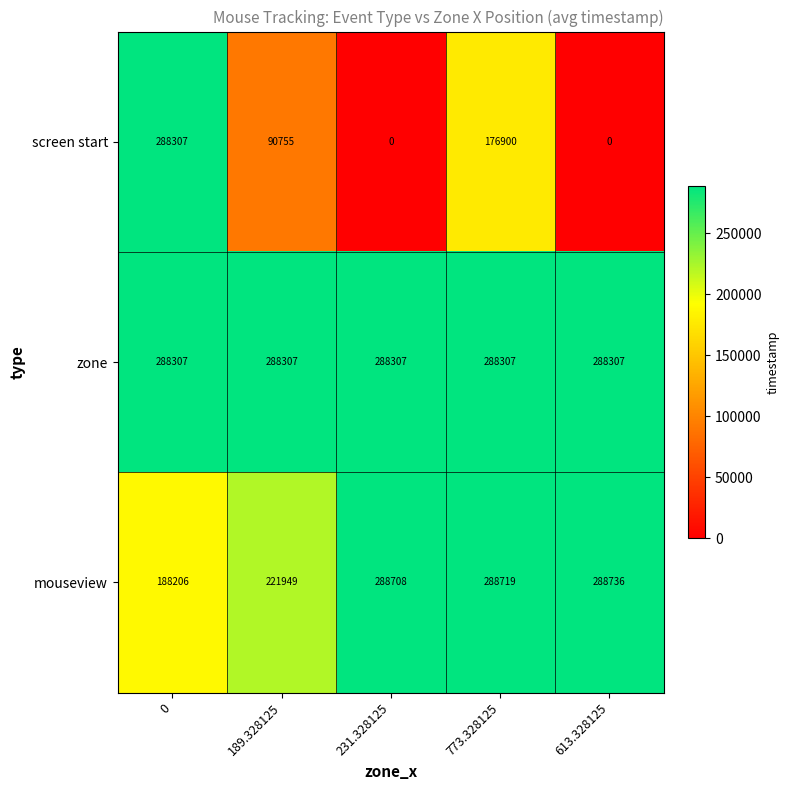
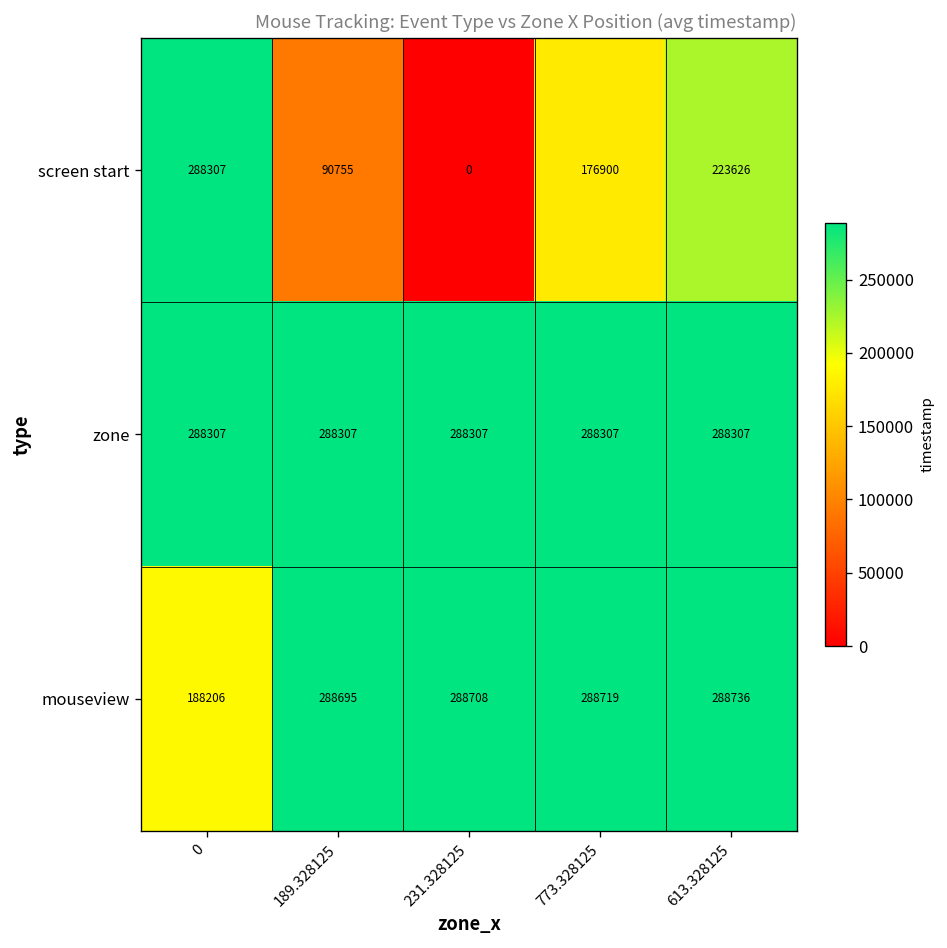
  {
    "screen start": {
      "0": 288307,
      "189.328125": 90755,
      "231.328125": 0,
      "773.328125": 176900,
-     "613.328125": 0
+     "613.328125": 223626
    },
    "zone": {
      "0": 288307,
      "189.328125": 288307,
      "231.328125": 288307,
      "773.328125": 288307,
      "613.328125": 288307
    },
    "mouseview": {
      "0": 188206,
-     "189.328125": 221949,
+     "189.328125": 288695,
      "231.328125": 288708,
      "773.328125": 288719,
      "613.328125": 288736
    }
  }
